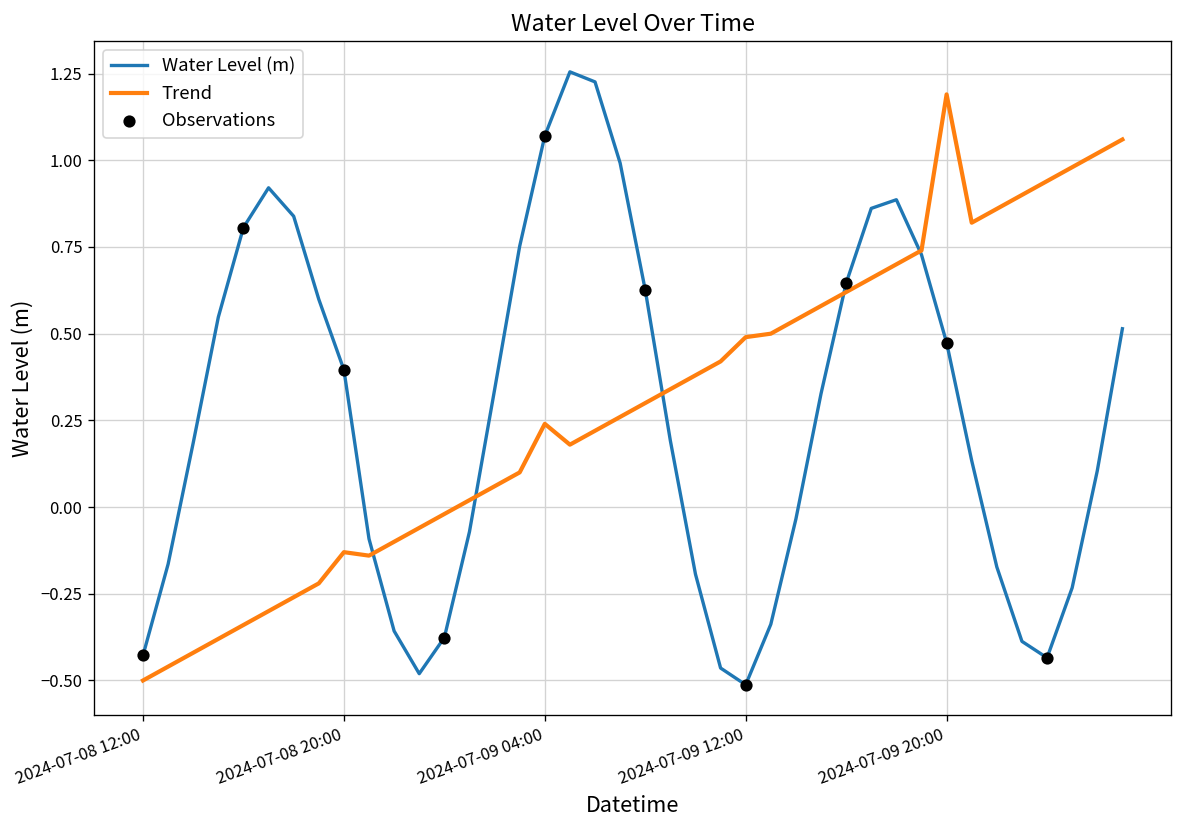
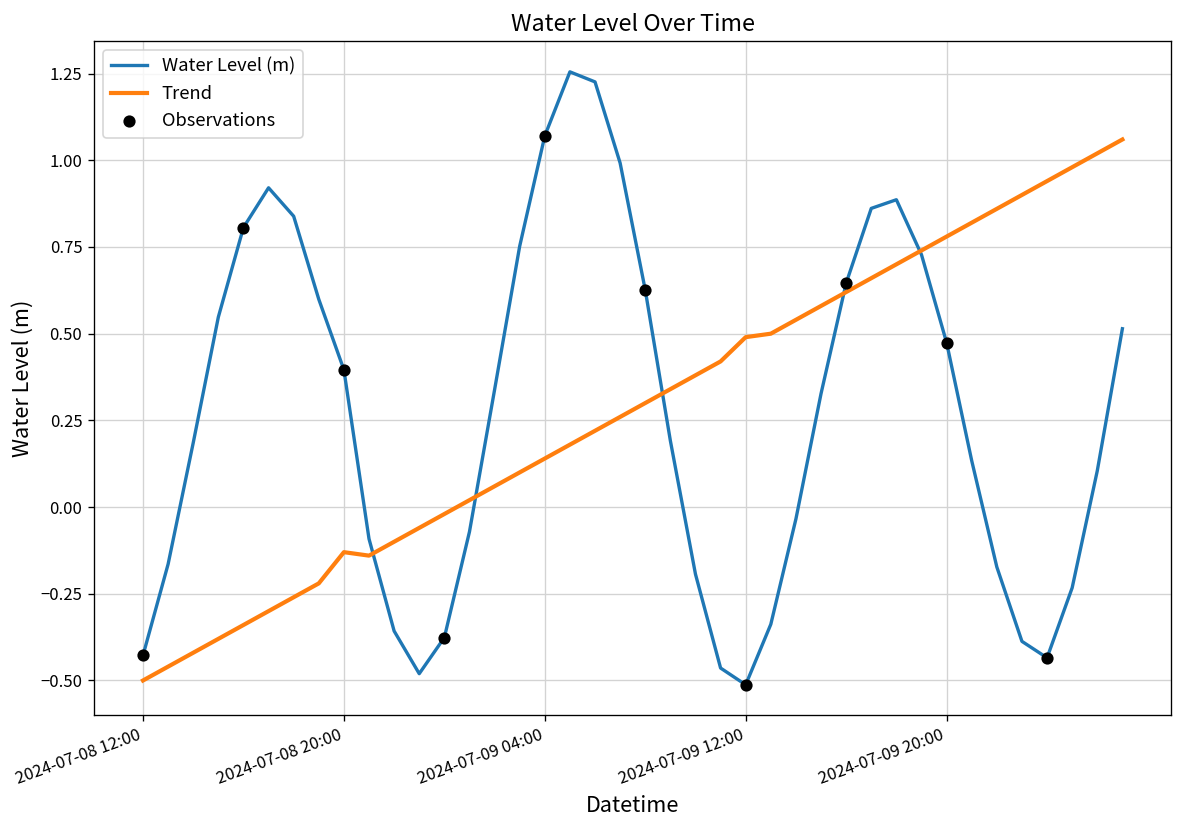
  {
    "Trend": {
      "2024-07-08 12:00": -0.50,
      "2024-07-08 20:00": -0.13,
-     "2024-07-09 04:00": 0.24,
+     "2024-07-09 04:00": 0.14,
      "2024-07-09 12:00": 0.49,
-     "2024-07-09 20:00": 1.19
+     "2024-07-09 20:00": 0.78
    }
  }
